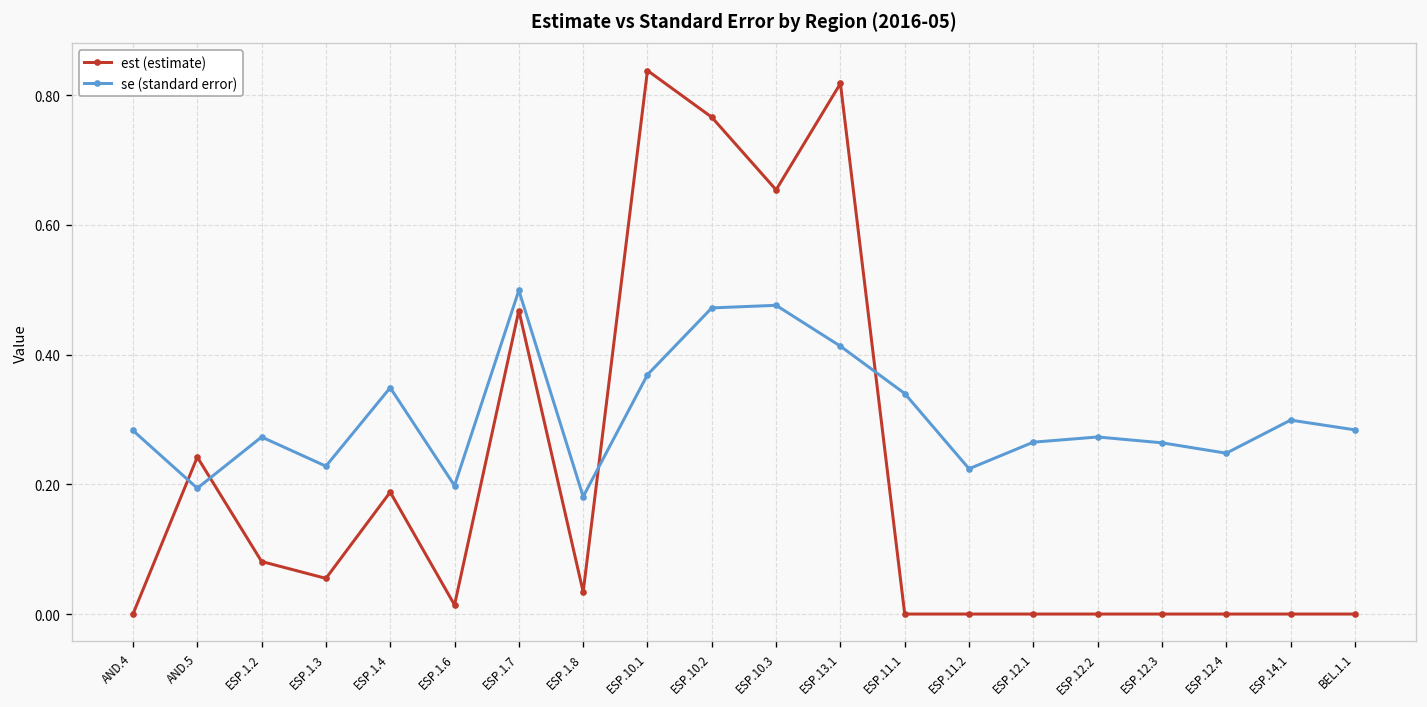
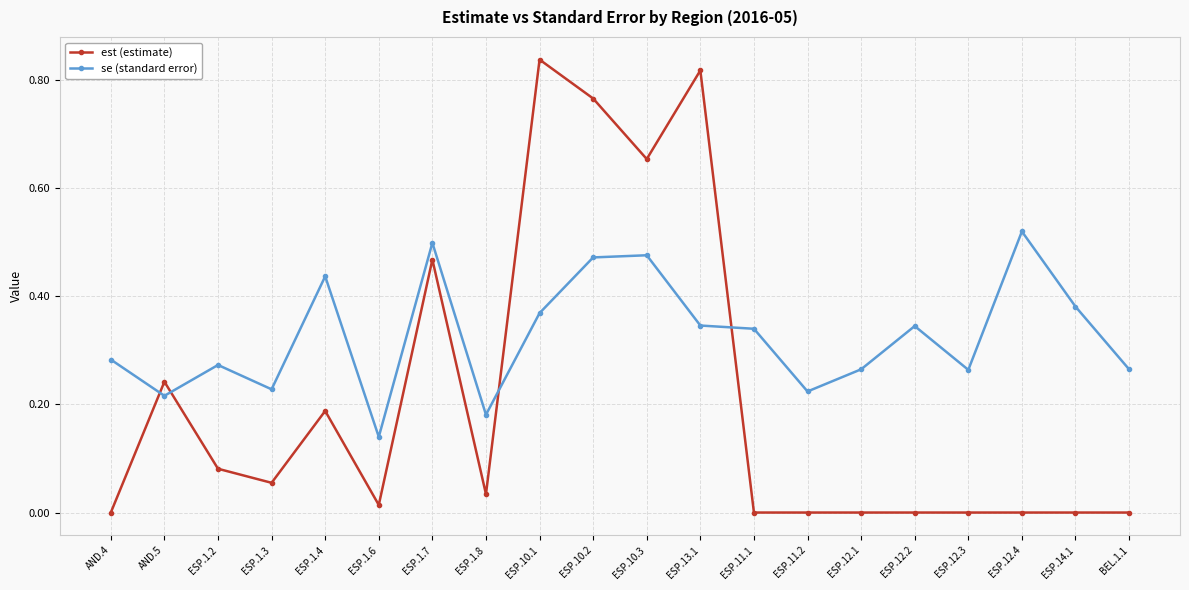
  {
    "est (estimate)": {
      "AND.4": 0.00,
      "AND.5": 0.24,
      "ESP.1.2": 0.08,
      "ESP.1.3": 0.06,
      "ESP.1.4": 0.19,
      "ESP.1.6": 0.01,
      "ESP.1.7": 0.47,
      "ESP.1.8": 0.03,
      "ESP.10.1": 0.84,
      "ESP.10.2": 0.77,
      "ESP.10.3": 0.65,
      "ESP.13.1": 0.82,
      "ESP.11.1": 0.00,
      "ESP.11.2": 0.00,
      "ESP.12.1": 0.00,
      "ESP.12.2": 0.00,
      "ESP.12.3": 0.00,
      "ESP.12.4": 0.00,
      "ESP.14.1": 0.00,
      "BEL.1.1": 0.00
    },
    "se (standard error)": {
      "AND.4": 0.28,
-     "AND.5": 0.19,
+     "AND.5": 0.22,
      "ESP.1.2": 0.27,
      "ESP.1.3": 0.23,
-     "ESP.1.4": 0.35,
-     "ESP.1.6": 0.20,
+     "ESP.1.4": 0.44,
+     "ESP.1.6": 0.14,
      "ESP.1.7": 0.50,
      "ESP.1.8": 0.18,
      "ESP.10.1": 0.37,
      "ESP.10.2": 0.47,
      "ESP.10.3": 0.48,
-     "ESP.13.1": 0.41,
+     "ESP.13.1": 0.35,
      "ESP.11.1": 0.34,
      "ESP.11.2": 0.22,
      "ESP.12.1": 0.27,
-     "ESP.12.2": 0.27,
+     "ESP.12.2": 0.35,
      "ESP.12.3": 0.26,
-     "ESP.12.4": 0.25,
-     "ESP.14.1": 0.30,
-     "BEL.1.1": 0.28
+     "ESP.12.4": 0.52,
+     "ESP.14.1": 0.38,
+     "BEL.1.1": 0.27
    }
  }
